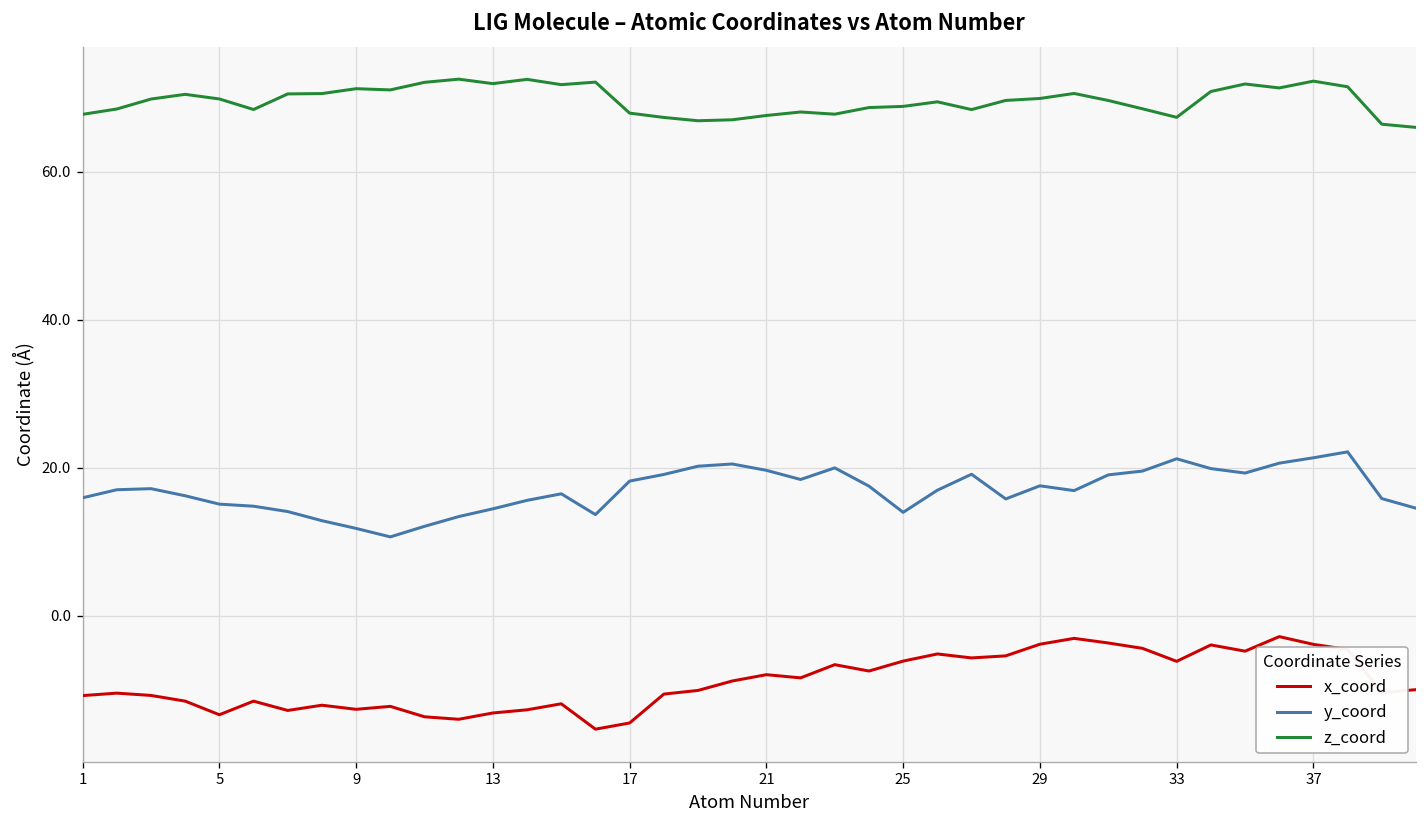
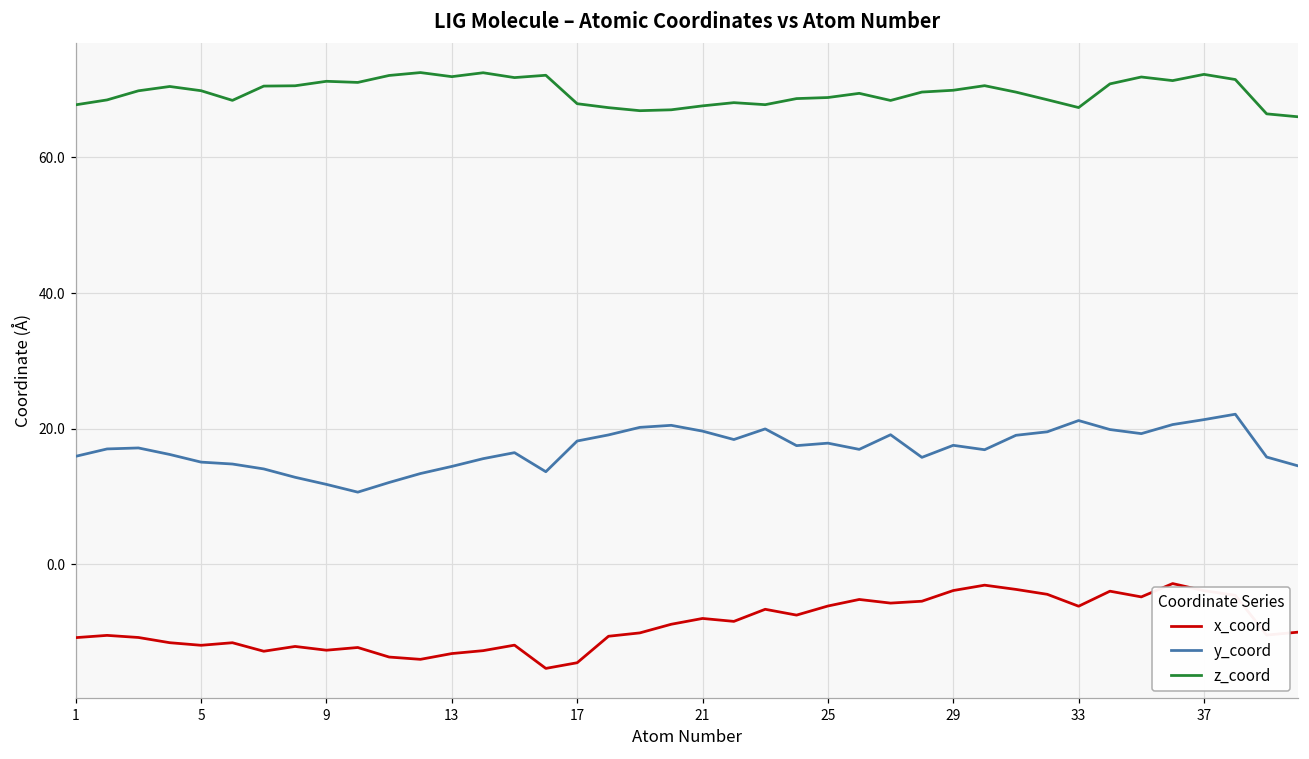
  {
    "x_coord": {
      "1": -11,
-     "5": -13,
+     "5": -12,
      "9": -13,
      "13": -13,
      "17": -14,
      "21": -8,
      "25": -6,
      "29": -4,
      "33": -6,
      "37": -4
    },
    "y_coord": {
      "1": 16,
      "5": 15,
      "9": 12,
      "13": 14,
      "17": 18,
      "21": 20,
-     "25": 14,
+     "25": 18,
      "29": 18,
      "33": 21,
      "37": 21
    },
    "z_coord": {
      "1": 68,
      "5": 70,
      "9": 71,
      "13": 72,
      "17": 68,
      "21": 68,
      "25": 69,
      "29": 70,
      "33": 67,
      "37": 72
    }
  }
